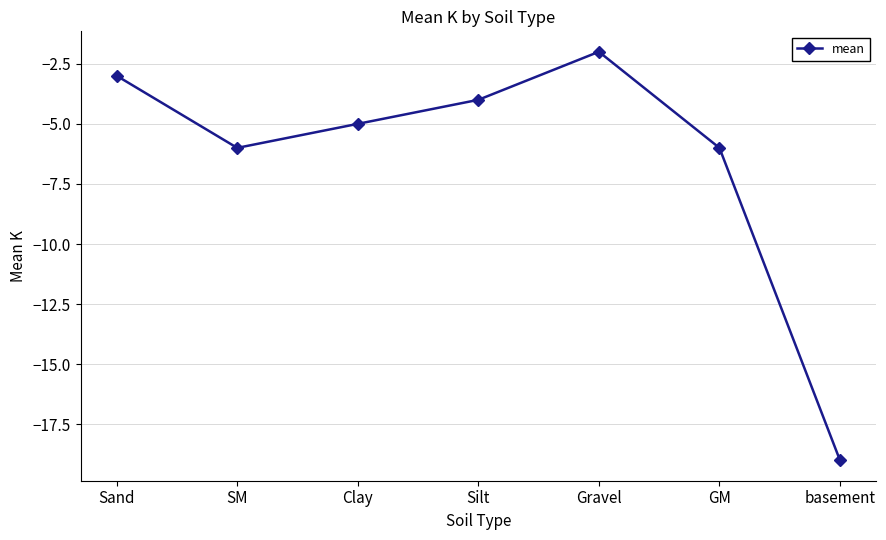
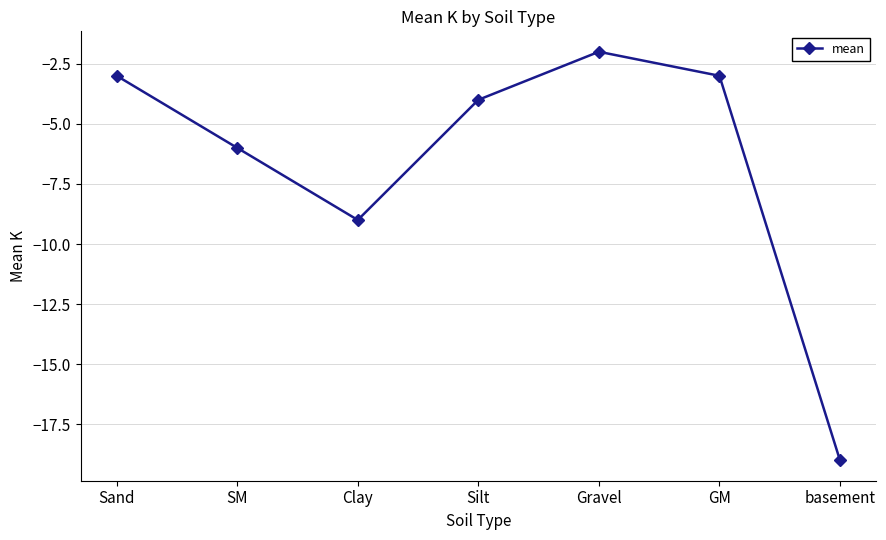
  {
    "Sand": -3,
    "SM": -6,
-   "Clay": -5,
+   "Clay": -9,
    "Silt": -4,
    "Gravel": -2,
-   "GM": -6,
+   "GM": -3,
    "basement": -19
  }
